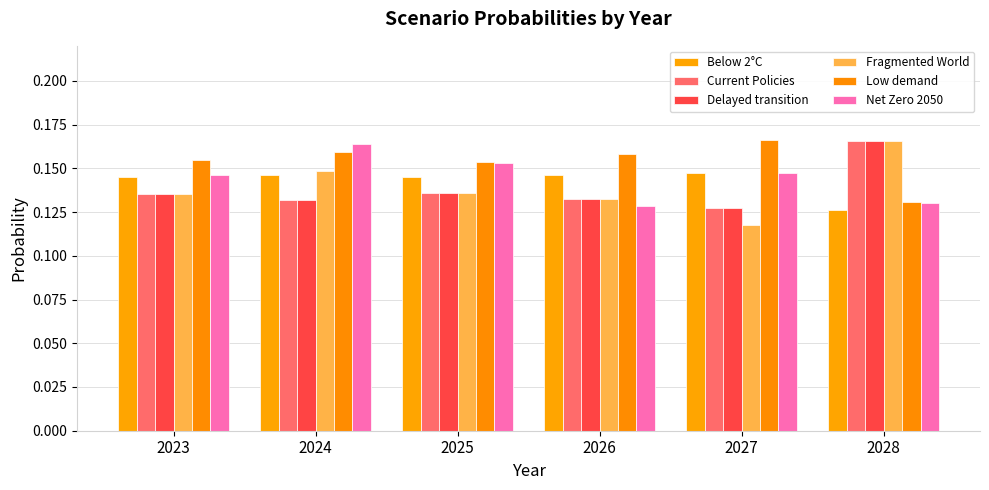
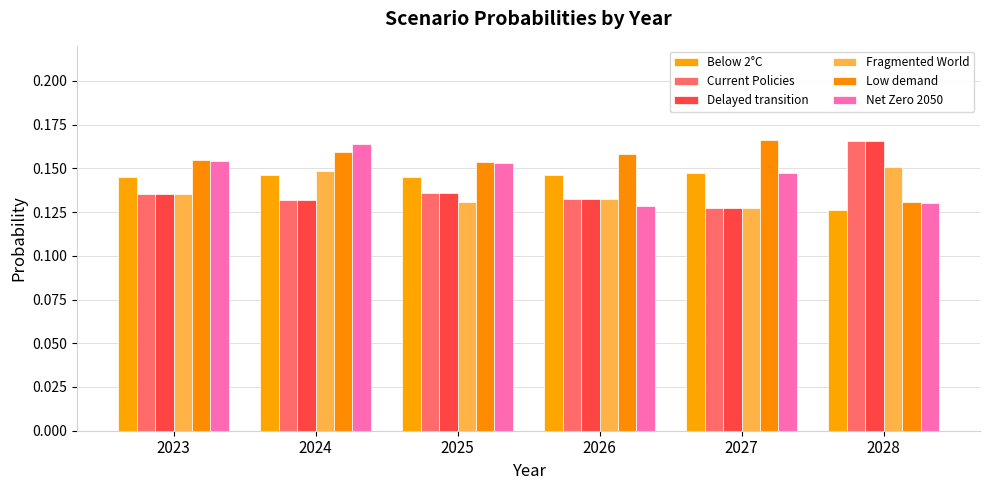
  {
    "Fragmented World": {
      "2023": 0.135,
      "2024": 0.148,
-     "2025": 0.136,
+     "2025": 0.131,
      "2026": 0.133,
-     "2027": 0.118,
-     "2028": 0.165
+     "2027": 0.127,
+     "2028": 0.151
    },
    "Net Zero 2050": {
-     "2023": 0.146,
+     "2023": 0.154,
      "2024": 0.164,
      "2025": 0.153,
      "2026": 0.129,
      "2027": 0.147,
      "2028": 0.130
    }
  }
